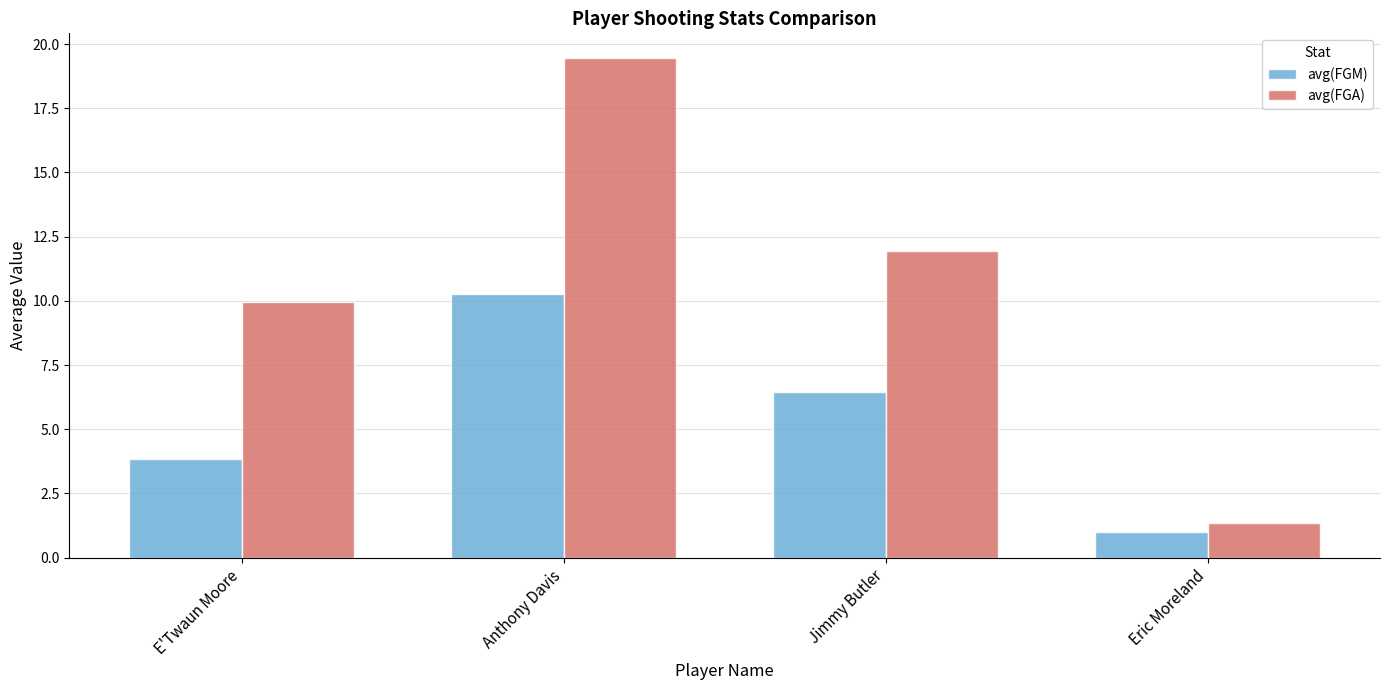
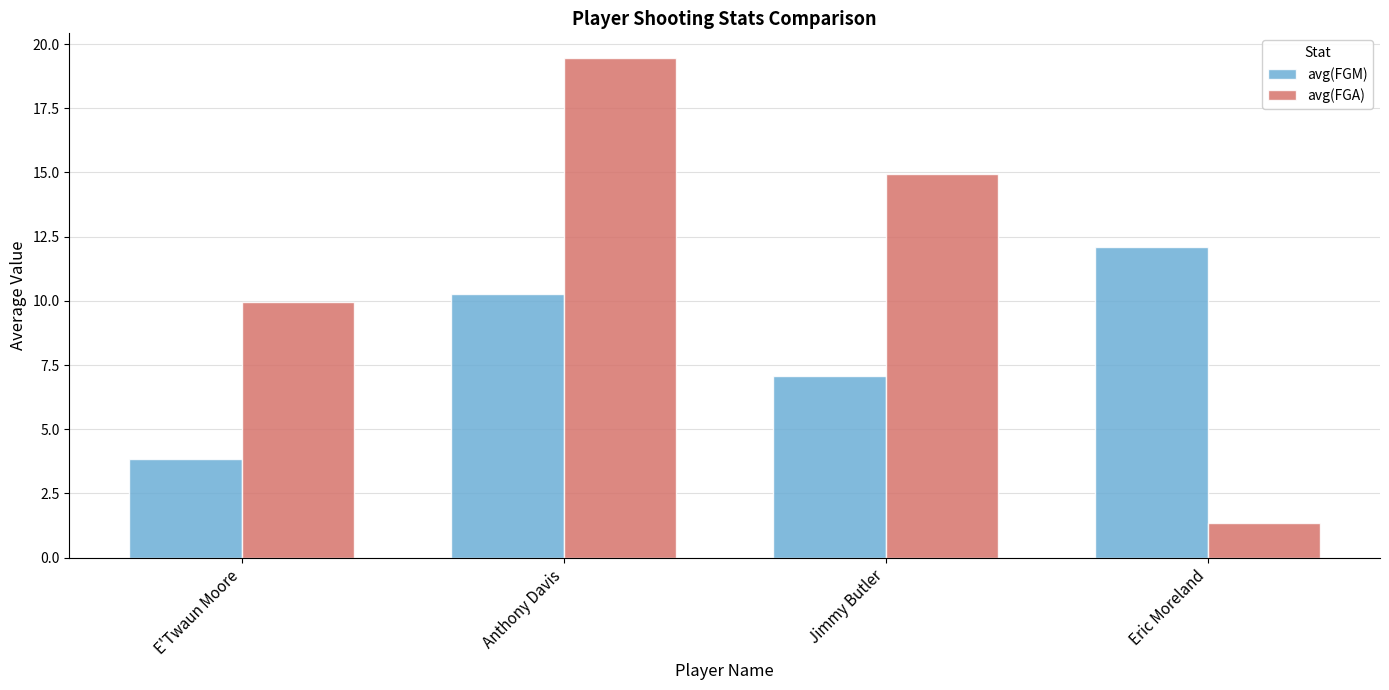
  {
    "avg(FGM)": {
      "E'Twaun Moore": 3.8,
      "Anthony Davis": 10.3,
-     "Jimmy Butler": 6.4,
-     "Eric Moreland": 1.0
+     "Jimmy Butler": 7.1,
+     "Eric Moreland": 12.1
    },
    "avg(FGA)": {
      "E'Twaun Moore": 9.9,
      "Anthony Davis": 19.4,
-     "Jimmy Butler": 11.9,
+     "Jimmy Butler": 15.0,
      "Eric Moreland": 1.3
    }
  }
